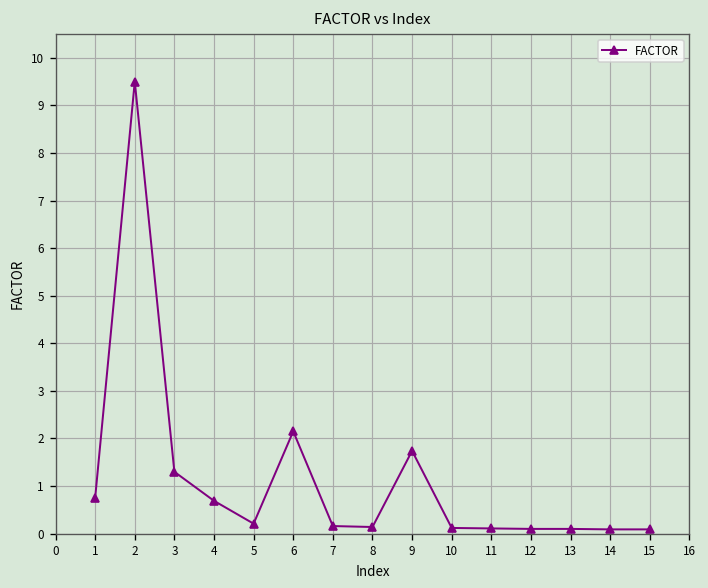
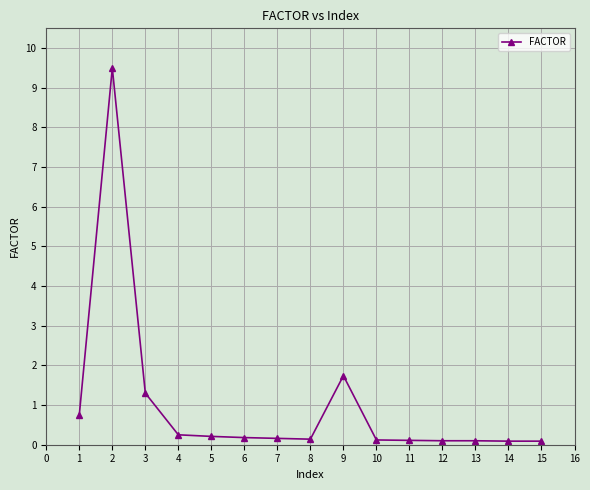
  {
    "1": 0.8,
    "2": 9.5,
    "3": 1.3,
-   "4": 0.7,
+   "4": 0.3,
    "5": 0.2,
-   "6": 2.2,
+   "6": 0.2,
    "7": 0.2,
    "8": 0.1,
    "9": 1.7,
    "10": 0.1,
    "11": 0.1,
    "12": 0.1,
    "13": 0.1,
    "14": 0.1,
    "15": 0.1
  }
